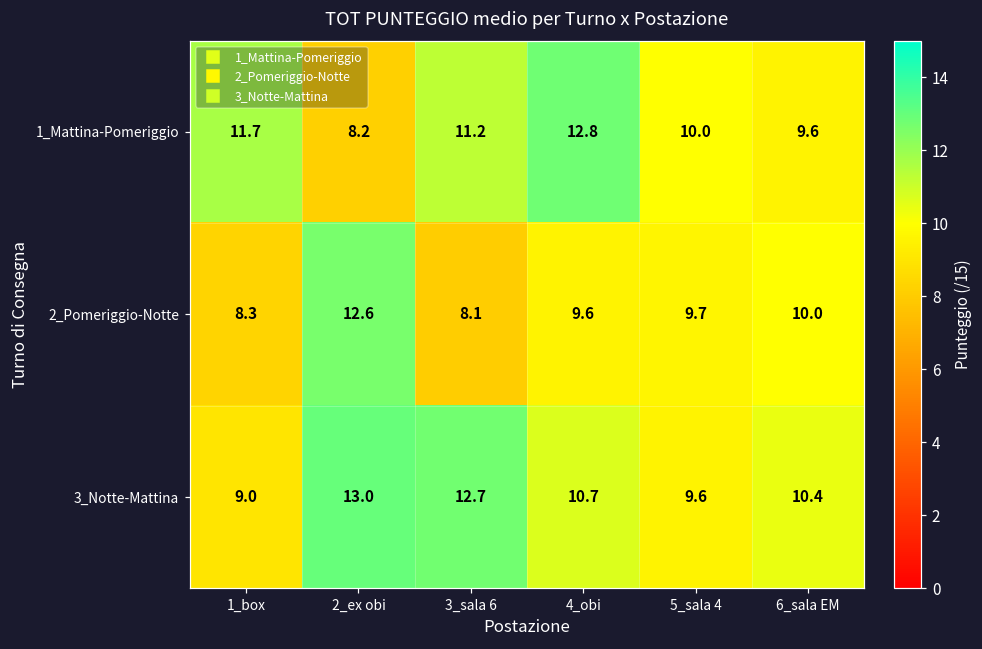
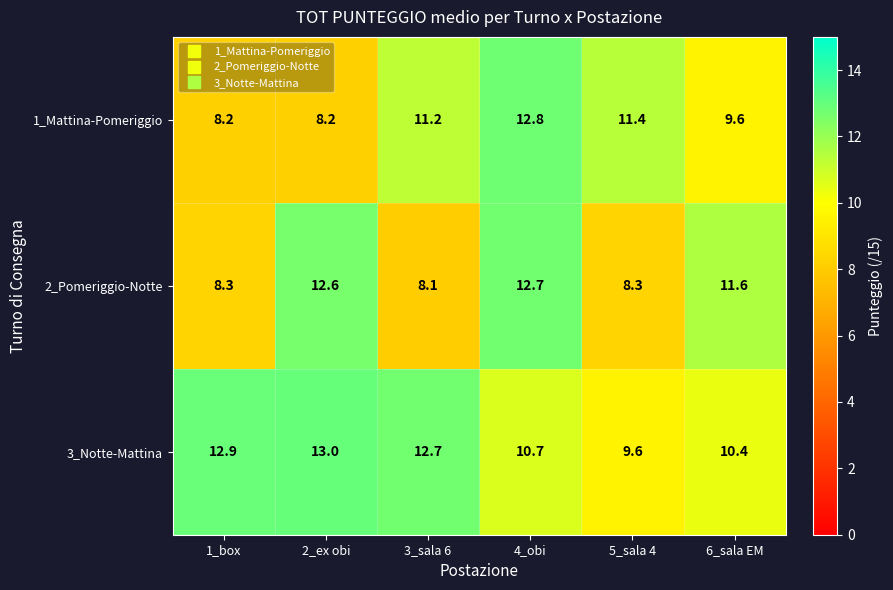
  {
    "1_Mattina-Pomeriggio": {
-     "1_box": 11.7,
+     "1_box": 8.2,
      "2_ex obi": 8.2,
      "3_sala 6": 11.2,
      "4_obi": 12.8,
-     "5_sala 4": 10.0,
+     "5_sala 4": 11.4,
      "6_sala EM": 9.6
    },
    "2_Pomeriggio-Notte": {
      "1_box": 8.3,
      "2_ex obi": 12.6,
      "3_sala 6": 8.1,
-     "4_obi": 9.6,
-     "5_sala 4": 9.7,
-     "6_sala EM": 10.0
+     "4_obi": 12.7,
+     "5_sala 4": 8.3,
+     "6_sala EM": 11.6
    },
    "3_Notte-Mattina": {
-     "1_box": 9.0,
+     "1_box": 12.9,
      "2_ex obi": 13.0,
      "3_sala 6": 12.7,
      "4_obi": 10.7,
      "5_sala 4": 9.6,
      "6_sala EM": 10.4
    }
  }
